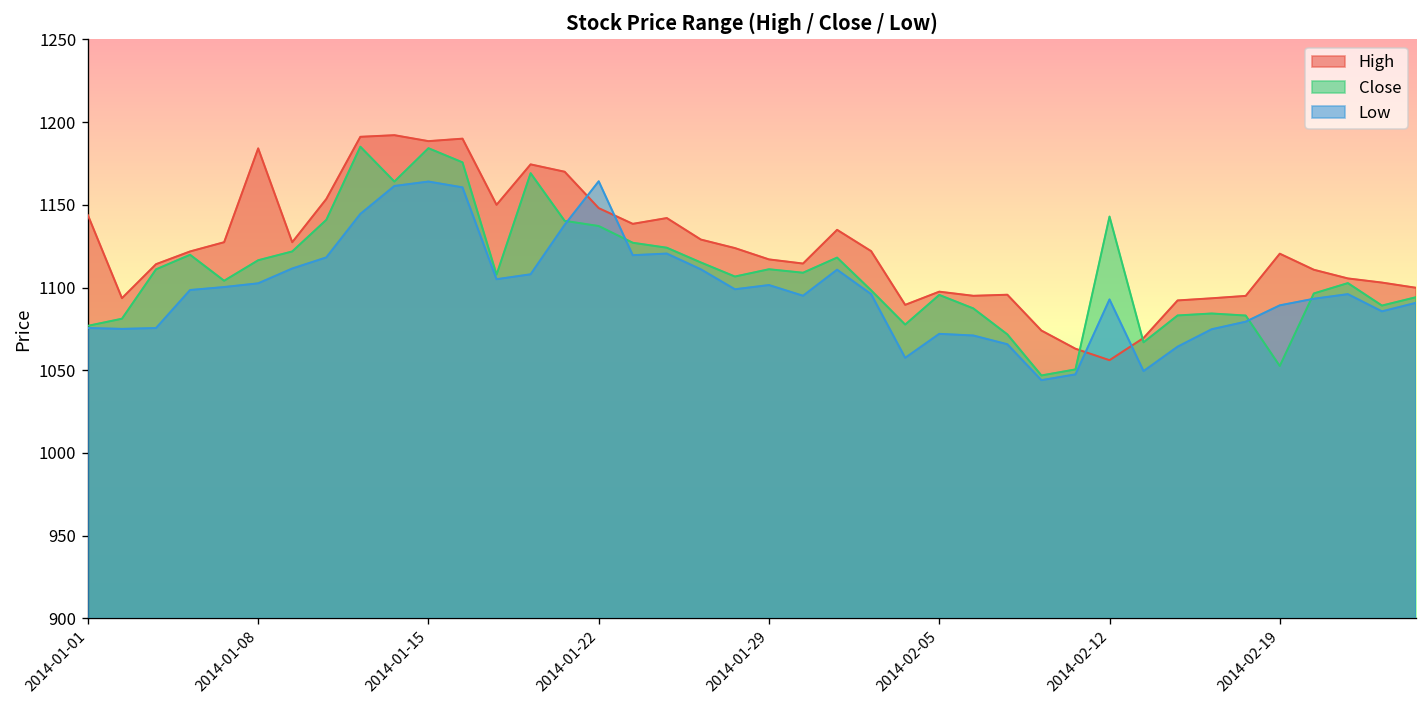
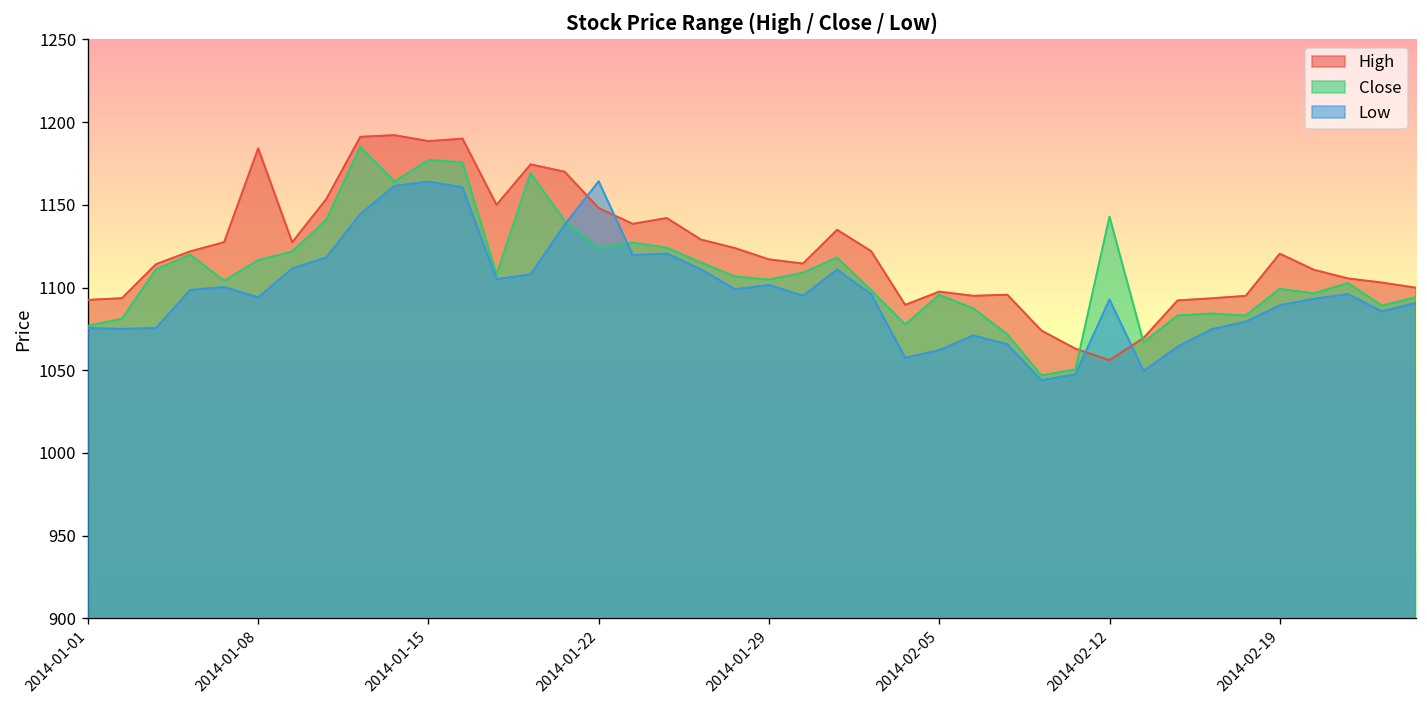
  {
    "High": {
-     "2014-01-01": 1144,
+     "2014-01-01": 1093,
      "2014-01-08": 1184,
      "2014-01-15": 1189,
      "2014-01-22": 1148,
      "2014-01-29": 1117,
      "2014-02-05": 1098,
      "2014-02-12": 1056,
      "2014-02-19": 1120
    },
    "Close": {
      "2014-01-08": 1117,
-     "2014-01-15": 1184,
-     "2014-01-22": 1137,
-     "2014-01-29": 1111,
+     "2014-01-15": 1177,
+     "2014-01-22": 1124,
+     "2014-01-29": 1105,
      "2014-02-05": 1096,
      "2014-02-12": 1143,
-     "2014-02-19": 1053
+     "2014-02-19": 1099
    },
    "Low": {
-     "2014-01-08": 1103,
+     "2014-01-08": 1094,
      "2014-01-15": 1164,
      "2014-01-22": 1164,
      "2014-01-29": 1102,
-     "2014-02-05": 1072,
+     "2014-02-05": 1062,
      "2014-02-12": 1093,
      "2014-02-19": 1089
    }
  }
